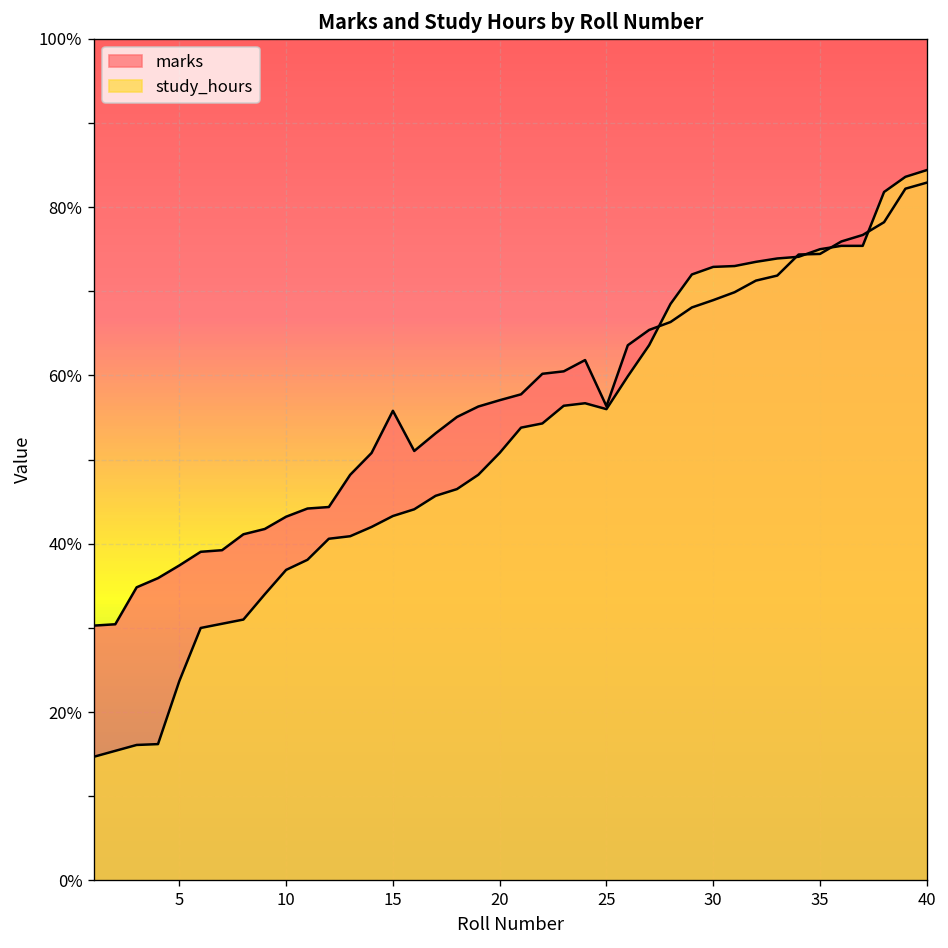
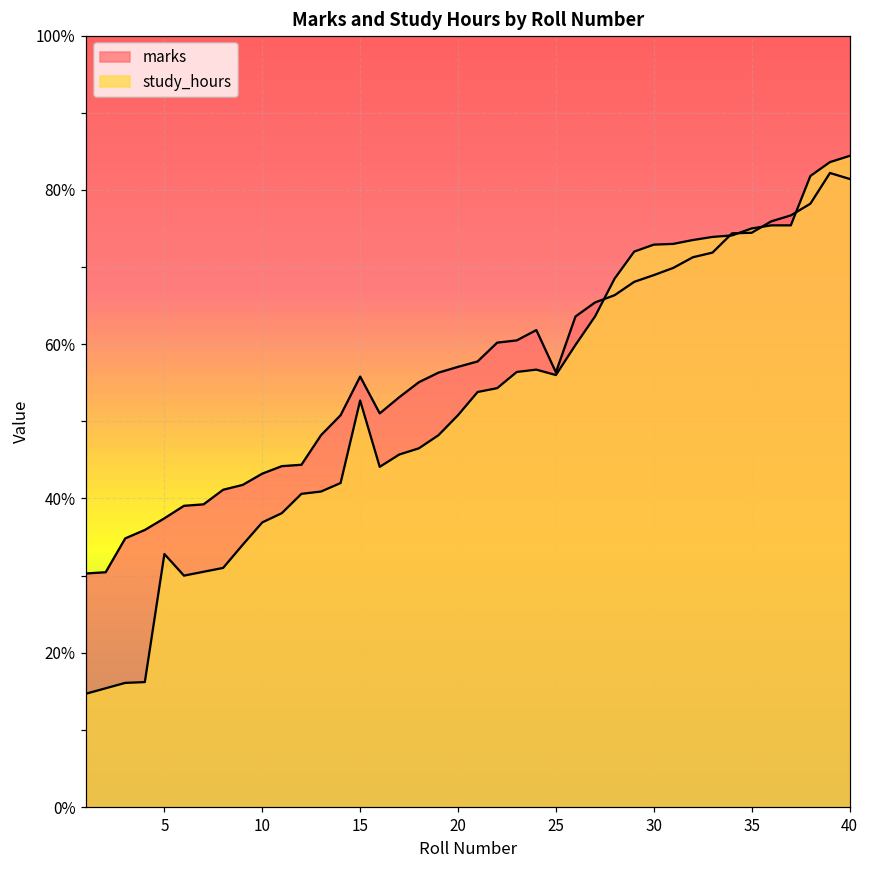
  {
    "marks": {
      "5": "37%",
      "10": "43%",
      "15": "56%",
      "20": "57%",
      "30": "69%",
      "35": "74%",
-     "40": "83%"
+     "40": "81%"
    },
    "study_hours": {
-     "5": "24%",
+     "5": "33%",
      "10": "37%",
-     "15": "43%",
+     "15": "53%",
      "20": "51%",
      "30": "73%",
      "35": "75%",
      "40": "84%"
    }
  }
